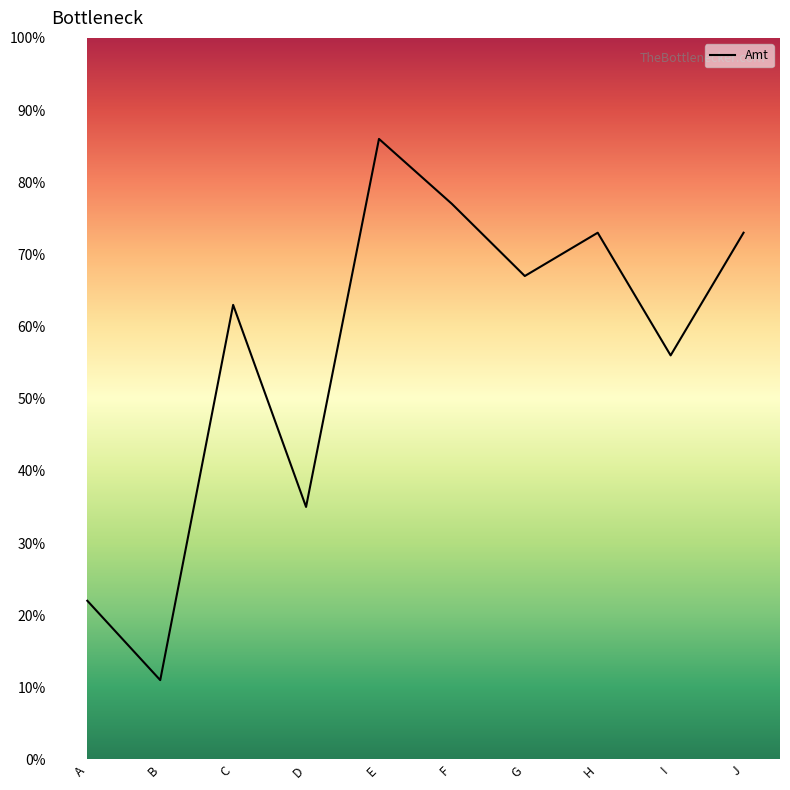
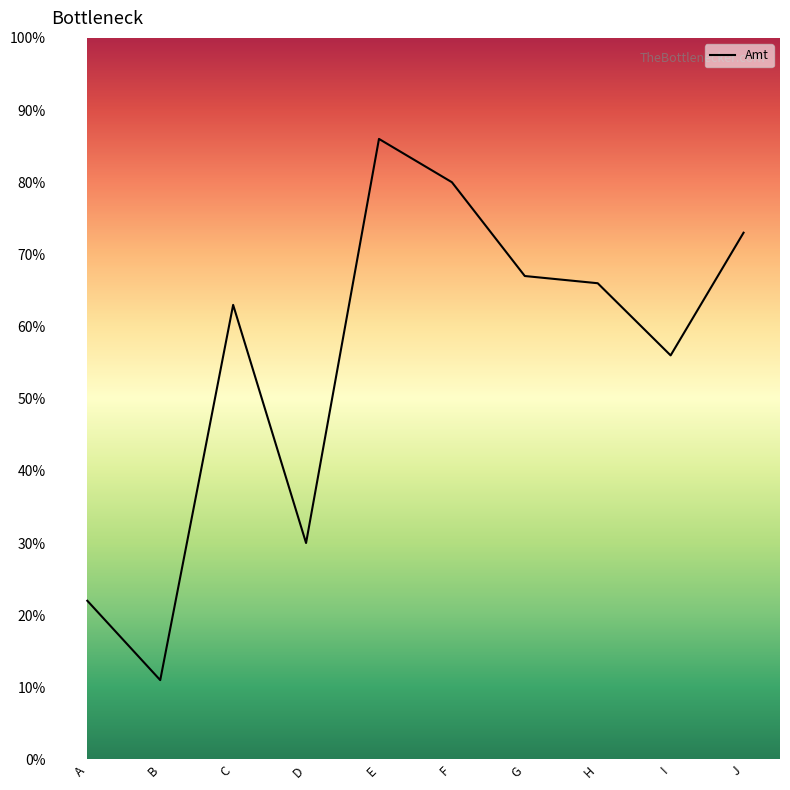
  {
    "A": "22%",
    "B": "11%",
    "C": "63%",
-   "D": "35%",
+   "D": "30%",
    "E": "86%",
-   "F": "77%",
+   "F": "80%",
    "G": "67%",
-   "H": "73%",
+   "H": "66%",
    "I": "56%",
    "J": "73%"
  }
